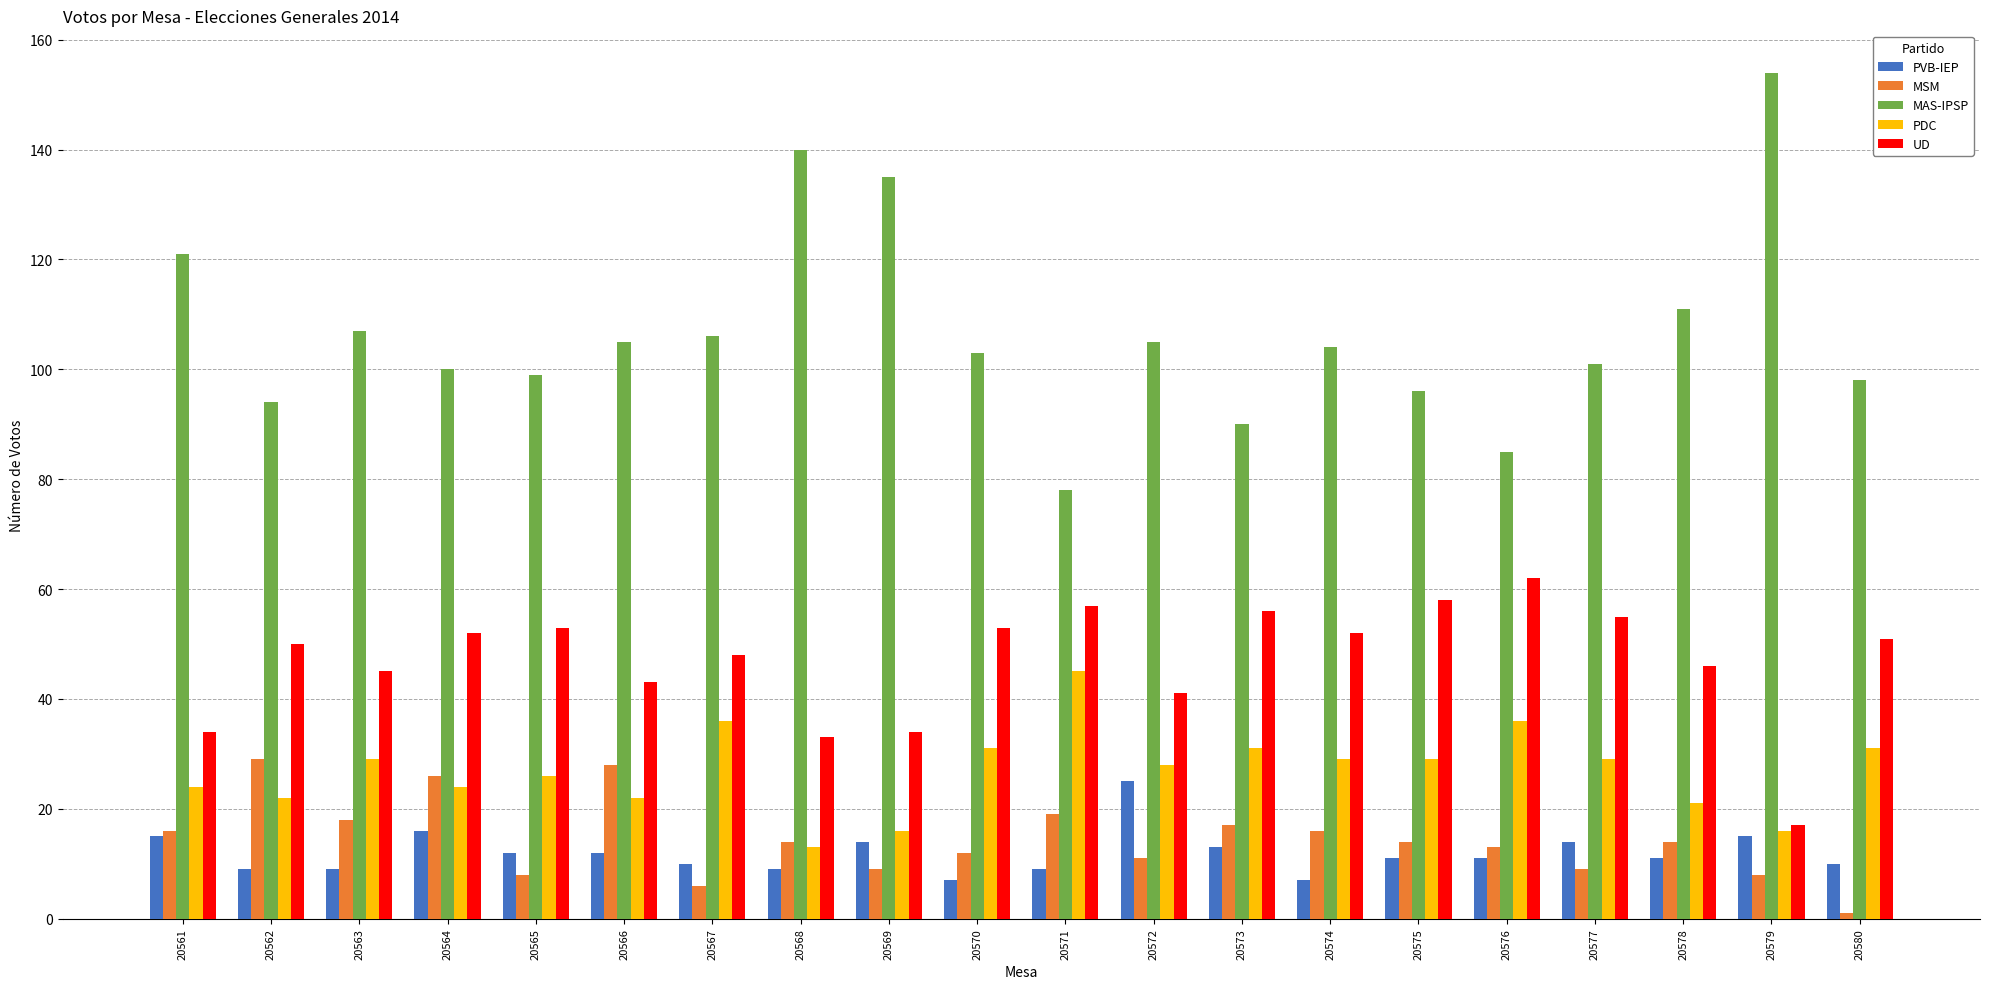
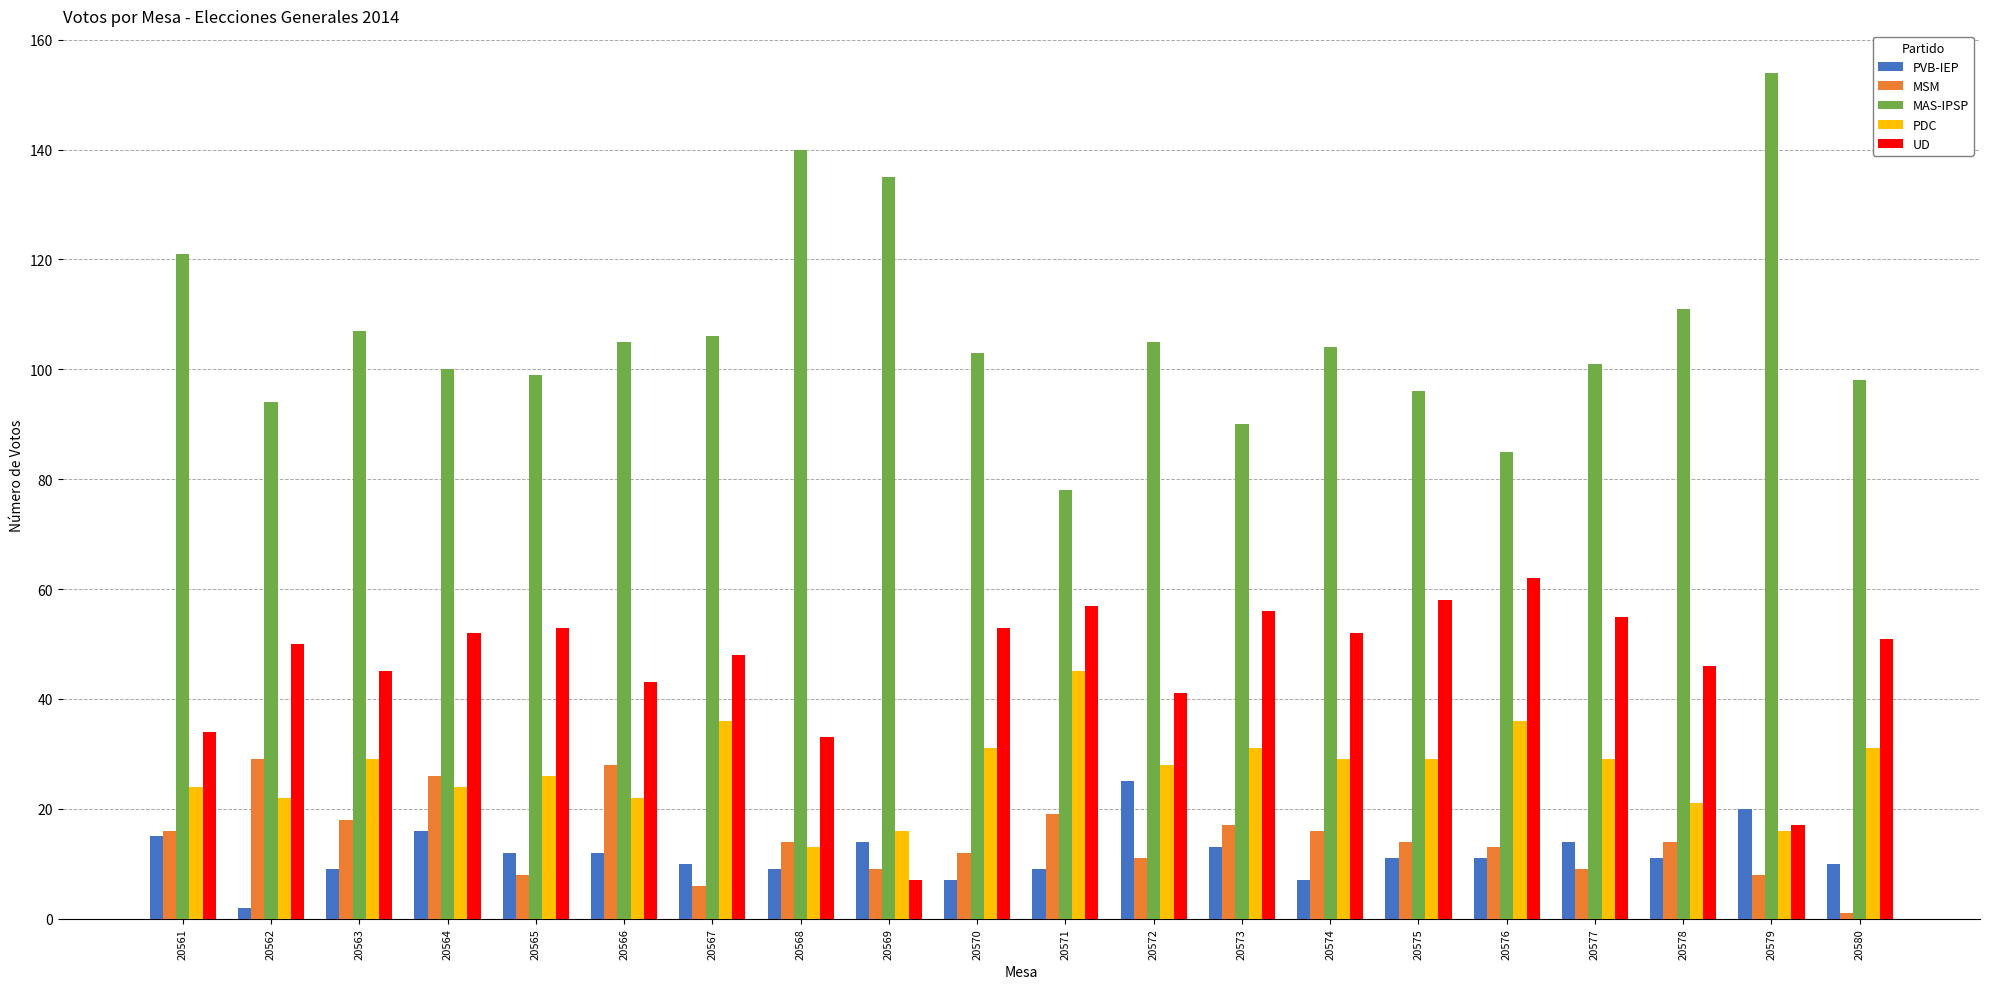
  {
    "PVB-IEP": {
      "20561": 15,
-     "20562": 9,
+     "20562": 2,
      "20563": 9,
      "20564": 16,
      "20565": 12,
      "20566": 12,
      "20567": 10,
      "20568": 9,
      "20569": 14,
      "20570": 7,
      "20571": 9,
      "20572": 25,
      "20573": 13,
      "20574": 7,
      "20575": 11,
      "20576": 11,
      "20577": 14,
      "20578": 11,
-     "20579": 15,
+     "20579": 20,
      "20580": 10
    },
    "MSM": {
      "20561": 16,
      "20562": 29,
      "20563": 18,
      "20564": 26,
      "20565": 8,
      "20566": 28,
      "20567": 6,
      "20568": 14,
      "20569": 9,
      "20570": 12,
      "20571": 19,
      "20572": 11,
      "20573": 17,
      "20574": 16,
      "20575": 14,
      "20576": 13,
      "20577": 9,
      "20578": 14,
      "20579": 8,
      "20580": 1
    },
    "MAS-IPSP": {
      "20561": 121,
      "20562": 94,
      "20563": 107,
      "20564": 100,
      "20565": 99,
      "20566": 105,
      "20567": 106,
      "20568": 140,
      "20569": 135,
      "20570": 103,
      "20571": 78,
      "20572": 105,
      "20573": 90,
      "20574": 104,
      "20575": 96,
      "20576": 85,
      "20577": 101,
      "20578": 111,
      "20579": 154,
      "20580": 98
    },
    "PDC": {
      "20561": 24,
      "20562": 22,
      "20563": 29,
      "20564": 24,
      "20565": 26,
      "20566": 22,
      "20567": 36,
      "20568": 13,
      "20569": 16,
      "20570": 31,
      "20571": 45,
      "20572": 28,
      "20573": 31,
      "20574": 29,
      "20575": 29,
      "20576": 36,
      "20577": 29,
      "20578": 21,
      "20579": 16,
      "20580": 31
    },
    "UD": {
      "20561": 34,
      "20562": 50,
      "20563": 45,
      "20564": 52,
      "20565": 53,
      "20566": 43,
      "20567": 48,
      "20568": 33,
-     "20569": 34,
+     "20569": 7,
      "20570": 53,
      "20571": 57,
      "20572": 41,
      "20573": 56,
      "20574": 52,
      "20575": 58,
      "20576": 62,
      "20577": 55,
      "20578": 46,
      "20579": 17,
      "20580": 51
    }
  }
